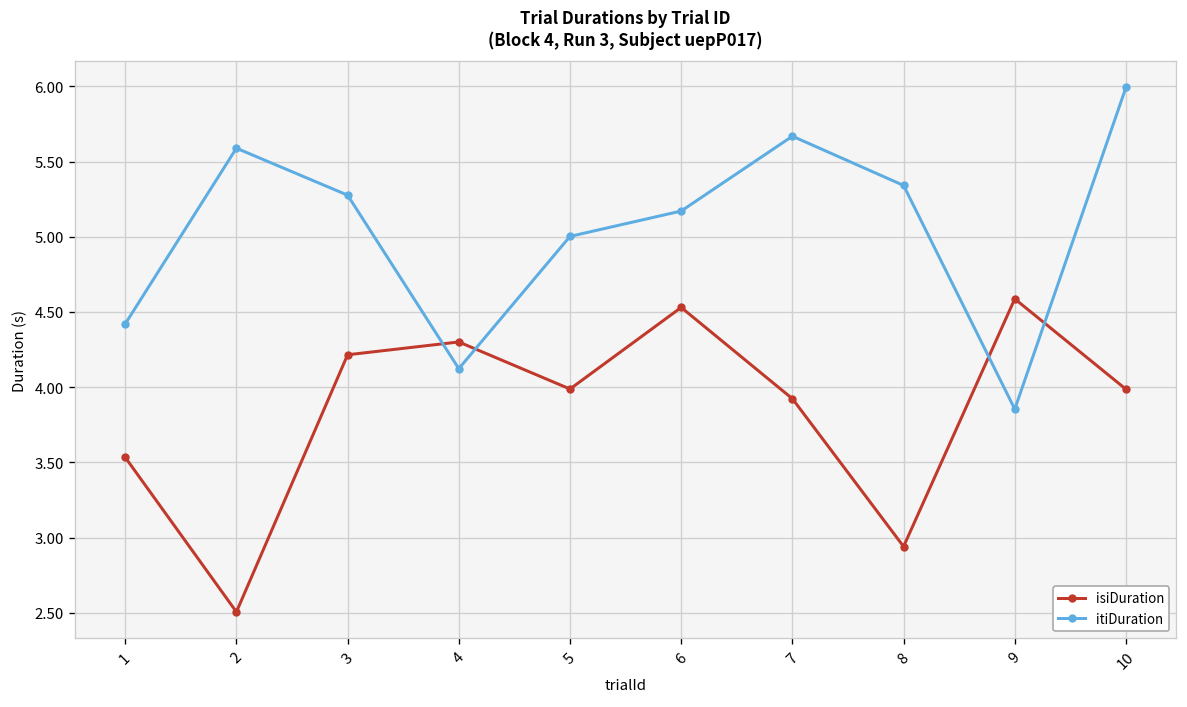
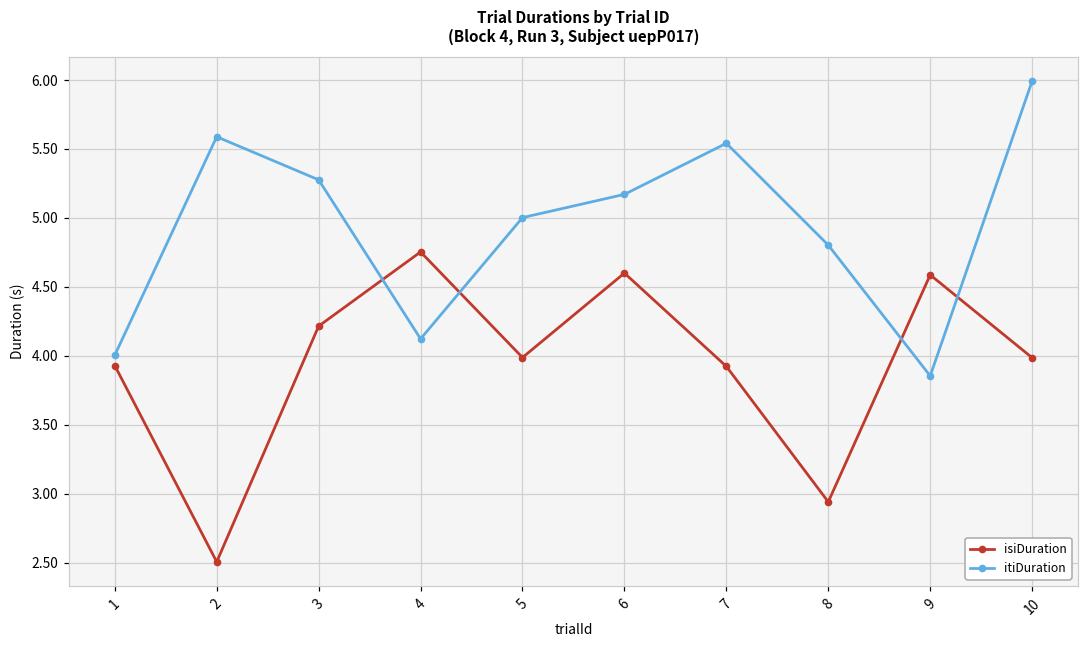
  {
    "isiDuration": {
-     "1": 3.53,
+     "1": 3.93,
      "2": 2.51,
      "3": 4.22,
-     "4": 4.30,
+     "4": 4.75,
      "5": 3.99,
-     "6": 4.53,
+     "6": 4.60,
      "7": 3.92,
      "8": 2.94,
      "9": 4.59,
      "10": 3.99
    },
    "itiDuration": {
-     "1": 4.42,
+     "1": 4.00,
      "2": 5.59,
      "3": 5.28,
      "4": 4.12,
      "5": 5.00,
      "6": 5.17,
-     "7": 5.67,
-     "8": 5.34,
+     "7": 5.54,
+     "8": 4.80,
      "9": 3.85,
      "10": 5.99
    }
  }
